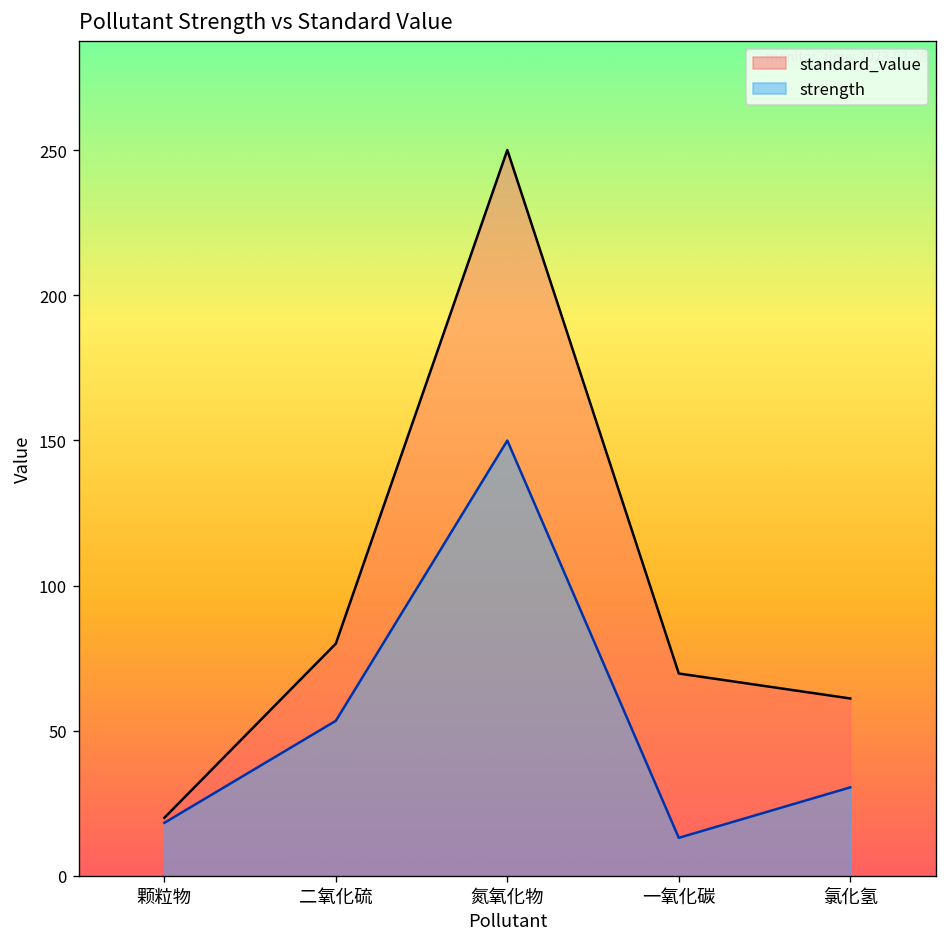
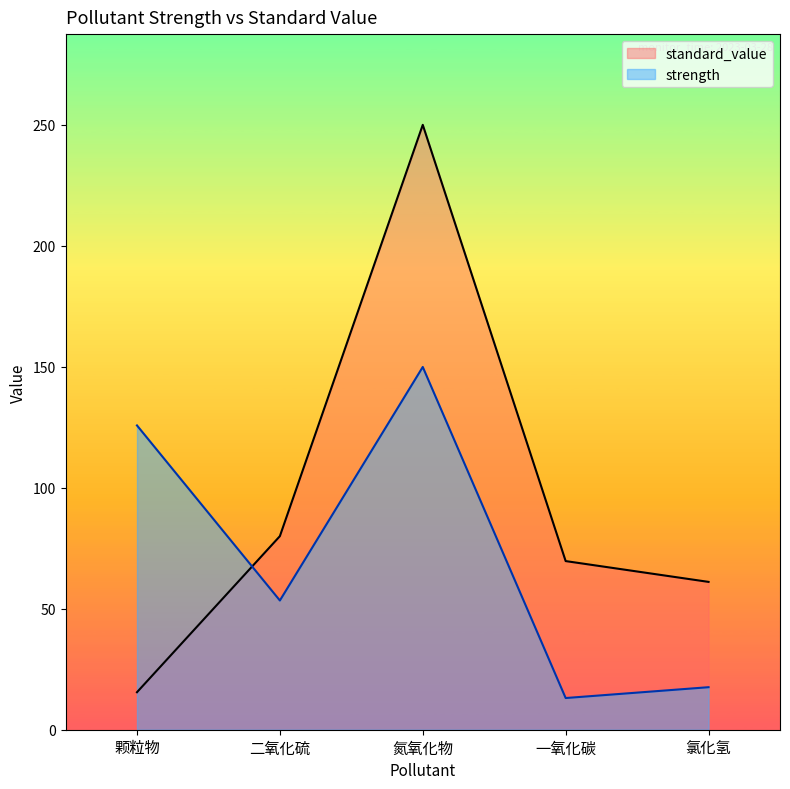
  {
    "standard_value": {
-     "颗粒物": 20,
+     "颗粒物": 16,
      "二氧化硫": 80,
      "氮氧化物": 250,
      "一氧化碳": 70,
      "氯化氢": 61
    },
    "strength": {
-     "颗粒物": 18,
+     "颗粒物": 126,
      "二氧化硫": 53,
      "氮氧化物": 150,
      "一氧化碳": 13,
-     "氯化氢": 30
+     "氯化氢": 18
    }
  }
